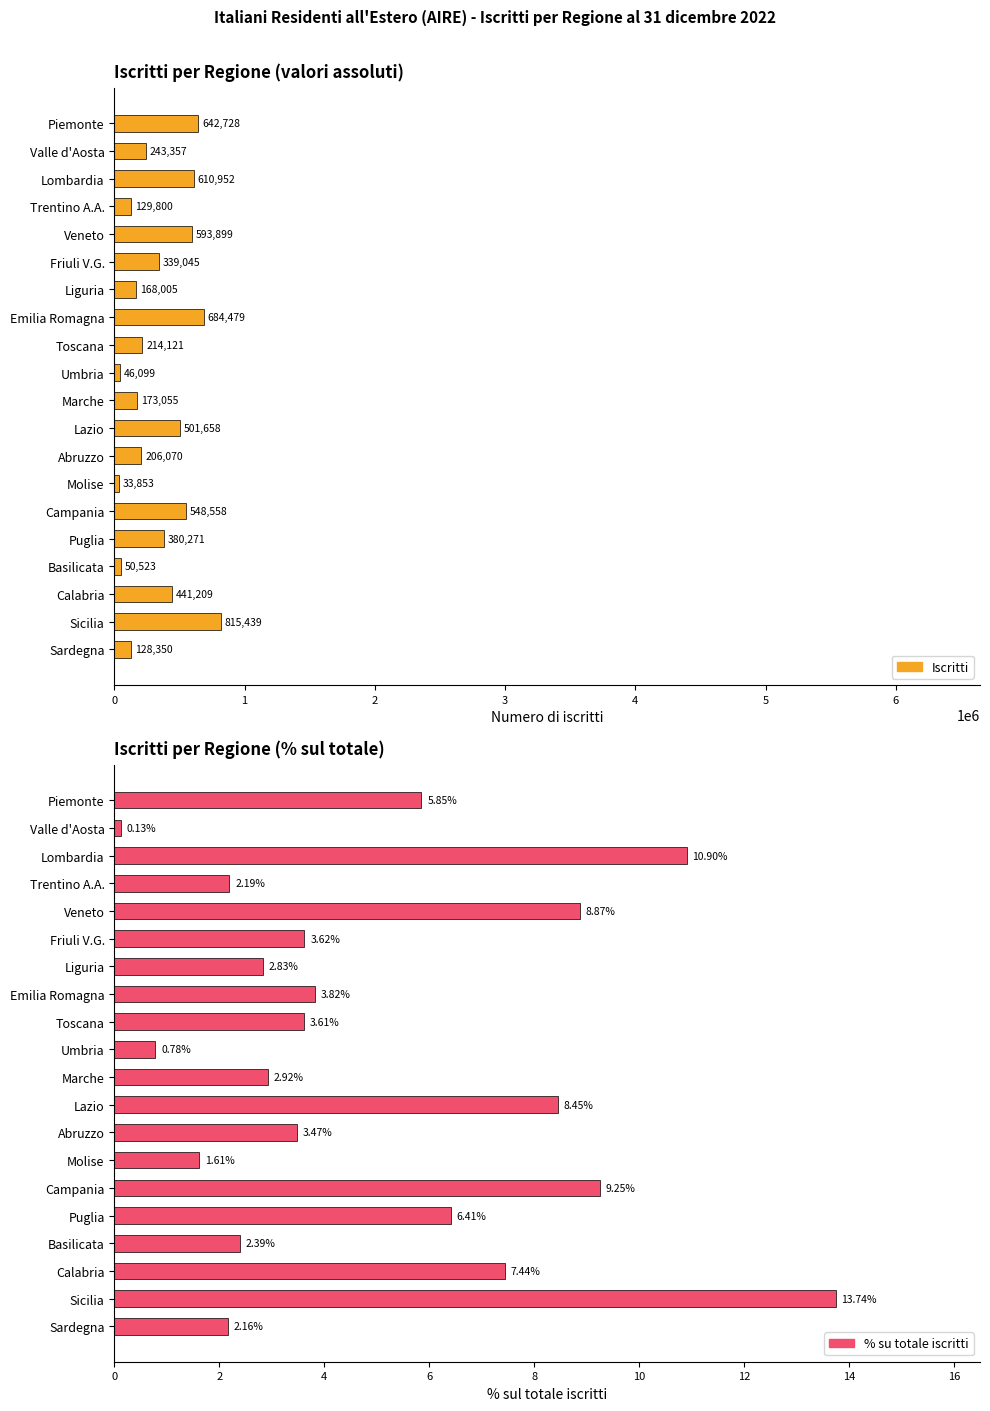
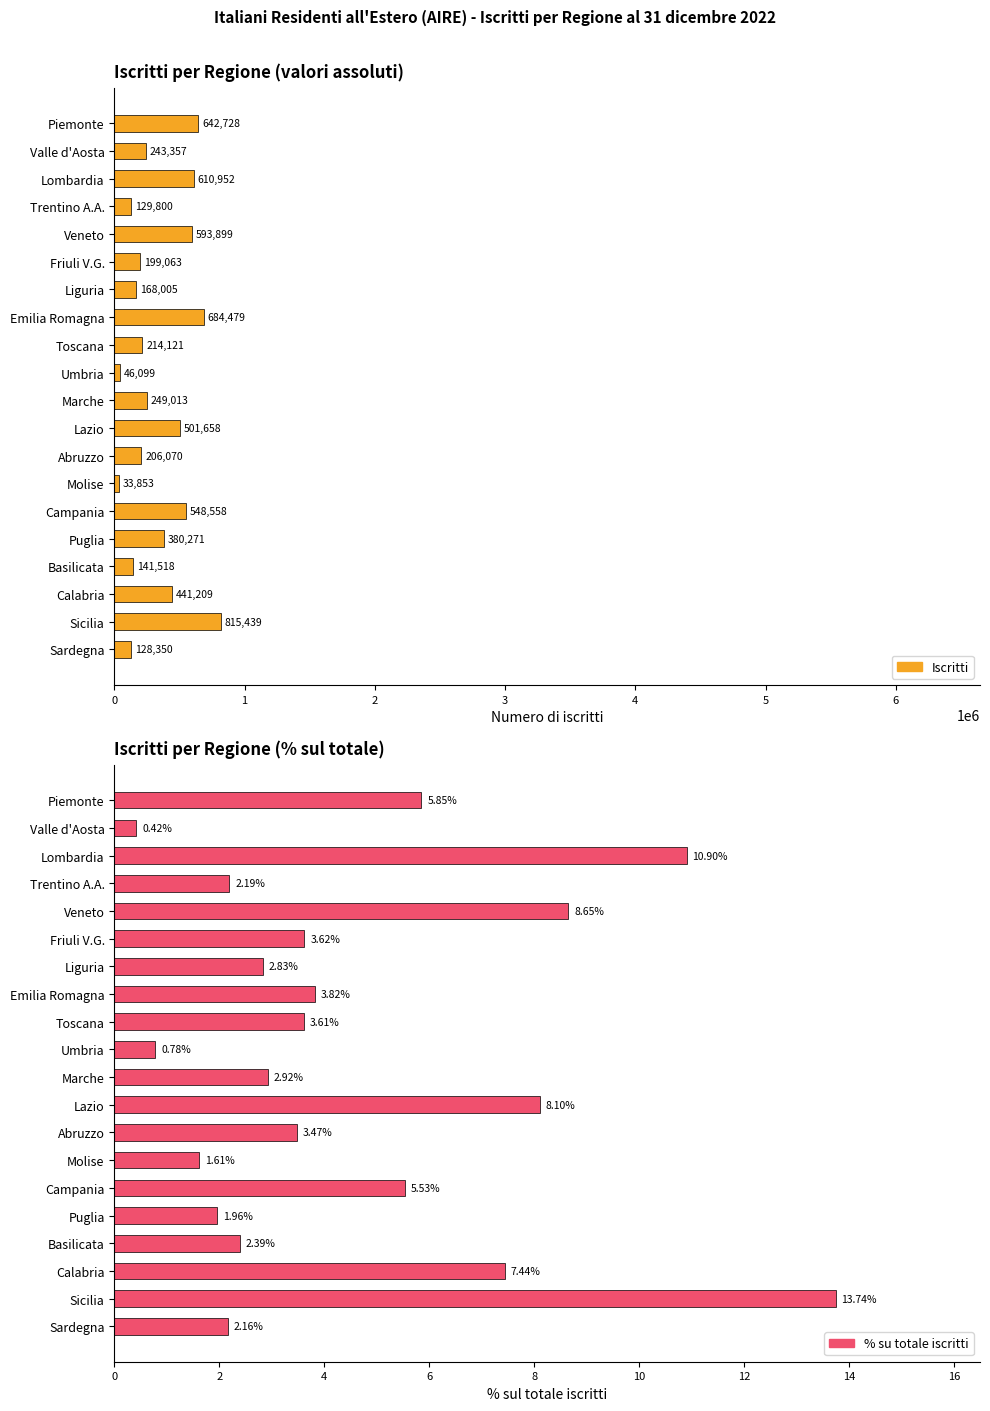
  {
    "Iscritti per Regione (valori assoluti)": {
      "Piemonte": "642,728",
      "Valle d'Aosta": "243,357",
      "Lombardia": "610,952",
      "Trentino A.A.": "129,800",
      "Veneto": "593,899",
-     "Friuli V.G.": "339,045",
+     "Friuli V.G.": "199,063",
      "Liguria": "168,005",
      "Emilia Romagna": "684,479",
      "Toscana": "214,121",
      "Umbria": "46,099",
-     "Marche": "173,055",
+     "Marche": "249,013",
      "Lazio": "501,658",
      "Abruzzo": "206,070",
      "Molise": "33,853",
      "Campania": "548,558",
      "Puglia": "380,271",
-     "Basilicata": "50,523",
+     "Basilicata": "141,518",
      "Calabria": "441,209",
      "Sicilia": "815,439",
      "Sardegna": "128,350"
    },
    "Iscritti per Regione (% sul totale)": {
      "Piemonte": "5.85%",
-     "Valle d'Aosta": "0.13%",
+     "Valle d'Aosta": "0.42%",
      "Lombardia": "10.90%",
      "Trentino A.A.": "2.19%",
-     "Veneto": "8.87%",
+     "Veneto": "8.65%",
      "Friuli V.G.": "3.62%",
      "Liguria": "2.83%",
      "Emilia Romagna": "3.82%",
      "Toscana": "3.61%",
      "Umbria": "0.78%",
      "Marche": "2.92%",
-     "Lazio": "8.45%",
+     "Lazio": "8.10%",
      "Abruzzo": "3.47%",
      "Molise": "1.61%",
-     "Campania": "9.25%",
-     "Puglia": "6.41%",
+     "Campania": "5.53%",
+     "Puglia": "1.96%",
      "Basilicata": "2.39%",
      "Calabria": "7.44%",
      "Sicilia": "13.74%",
      "Sardegna": "2.16%"
    }
  }
